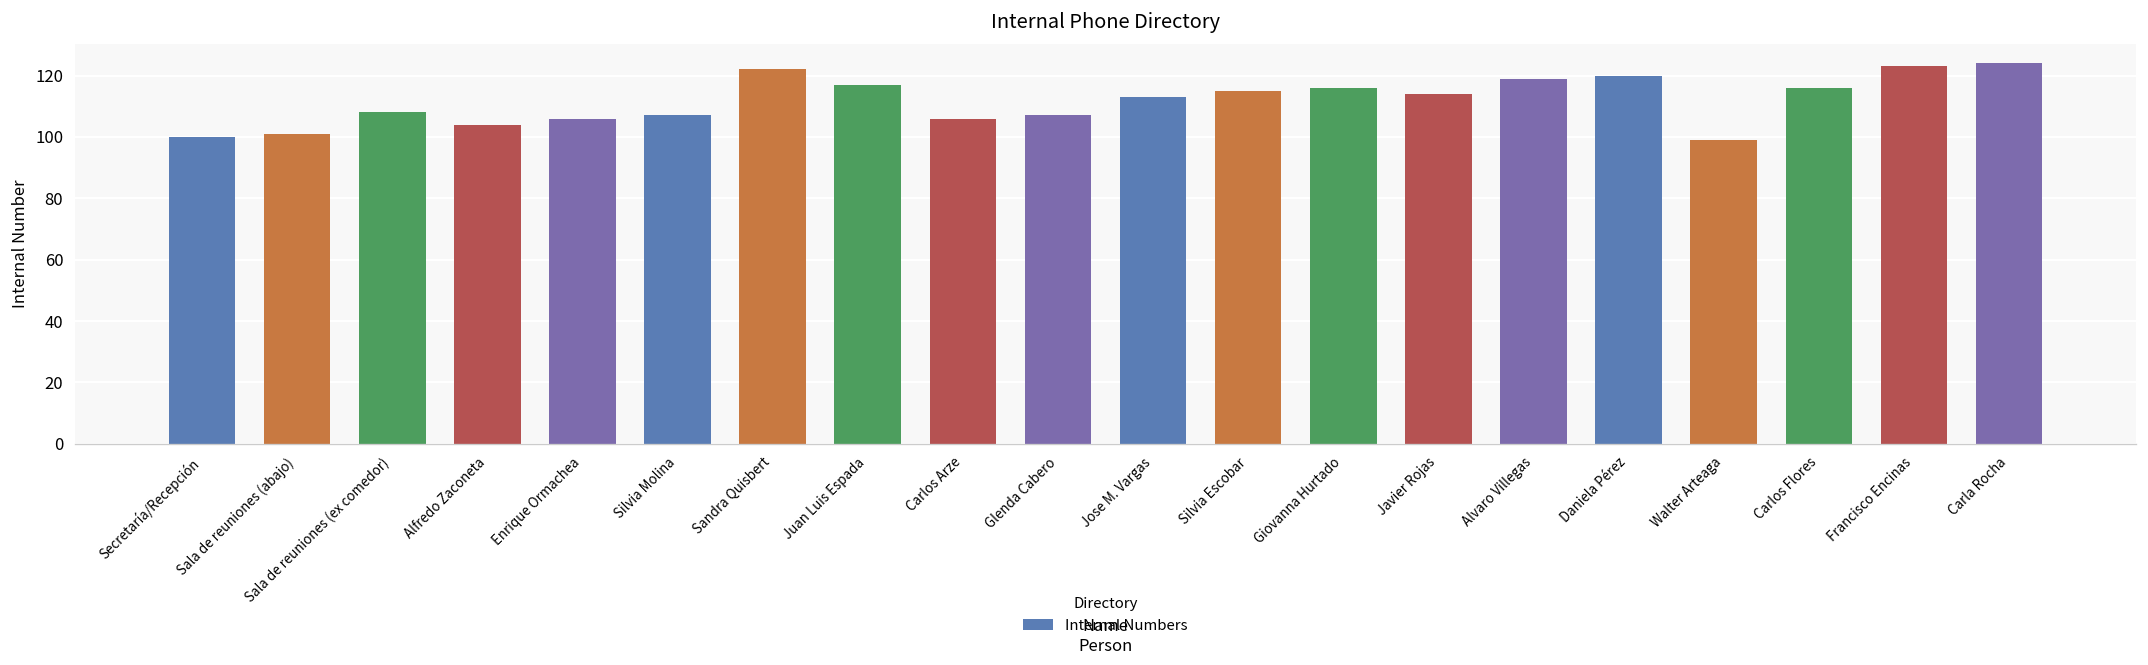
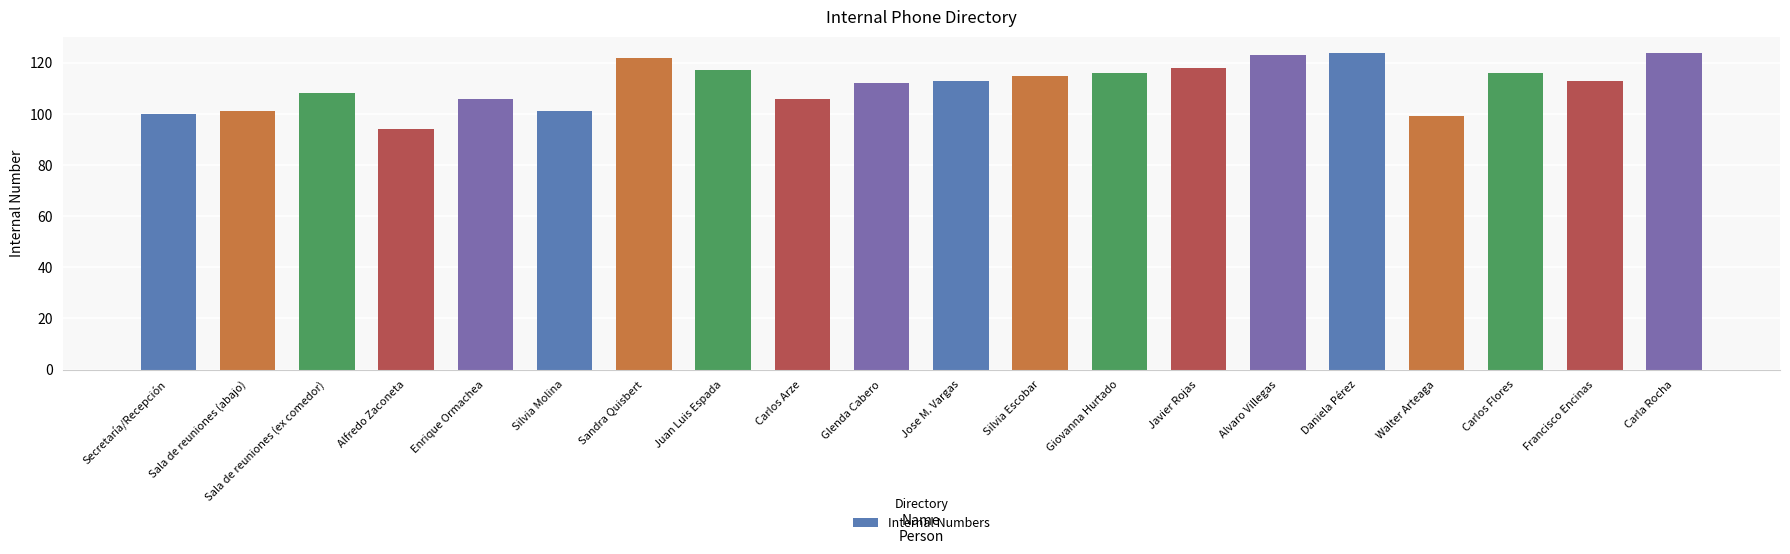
  {
    "Secretaría/Recepción": 100,
    "Sala de reuniones (abajo)": 101,
    "Sala de reuniones (ex comedor)": 108,
-   "Alfredo Zaconeta": 104,
+   "Alfredo Zaconeta": 94,
    "Enrique Ormachea": 106,
-   "Silvia Molina": 107,
+   "Silvia Molina": 101,
    "Sandra Quisbert": 122,
    "Juan Luis Espada": 117,
    "Carlos Arze": 106,
-   "Glenda Cabero": 107,
+   "Glenda Cabero": 112,
    "Jose M. Vargas": 113,
    "Silvia Escobar": 115,
    "Giovanna Hurtado": 116,
-   "Javier Rojas": 114,
-   "Alvaro Villegas": 119,
-   "Daniela Pérez": 120,
+   "Javier Rojas": 118,
+   "Alvaro Villegas": 123,
+   "Daniela Pérez": 124,
    "Walter Arteaga": 99,
    "Carlos Flores": 116,
-   "Francisco Encinas": 123,
+   "Francisco Encinas": 113,
    "Carla Rocha": 124
  }
